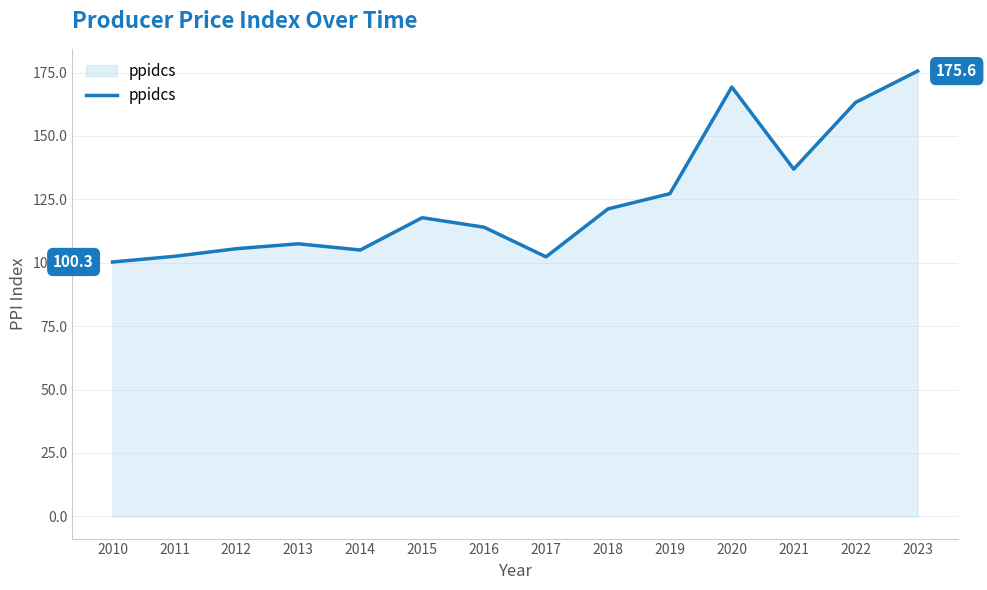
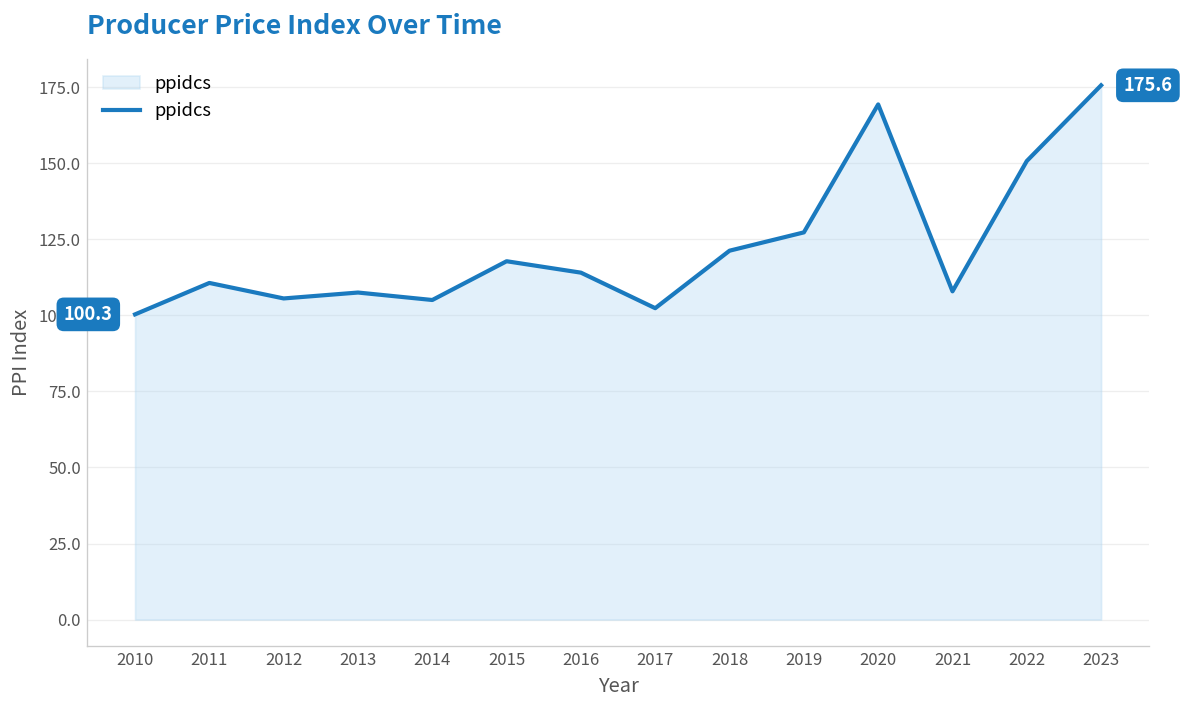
  {
-   "2011": 103,
+   "2011": 111,
    "2012": 106,
    "2013": 107,
    "2014": 105,
    "2015": 118,
    "2016": 114,
    "2017": 102,
    "2018": 121,
    "2019": 127,
    "2020": 169,
-   "2021": 137,
-   "2022": 163
+   "2021": 108,
+   "2022": 151
  }
